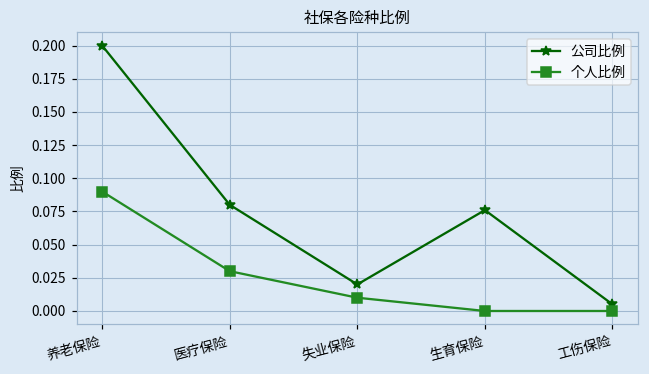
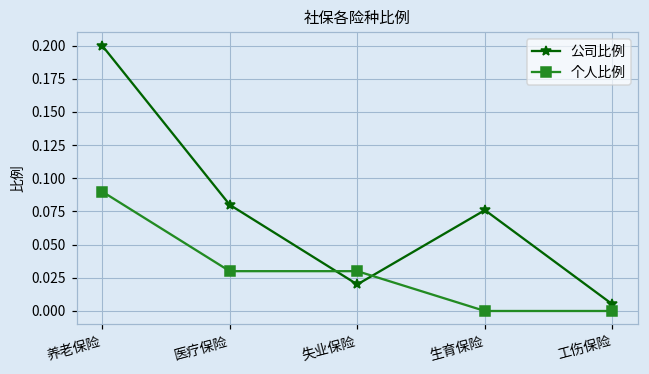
  {
    "公司比例": {
      "养老保险": 0.20,
      "医疗保险": 0.08,
      "失业保险": 0.02,
      "生育保险": 0.076,
      "工伤保险": 0.005
    },
    "个人比例": {
      "养老保险": 0.09,
      "医疗保险": 0.03,
-     "失业保险": 0.01,
+     "失业保险": 0.03,
      "生育保险": 0.00,
      "工伤保险": 0.00
    }
  }
